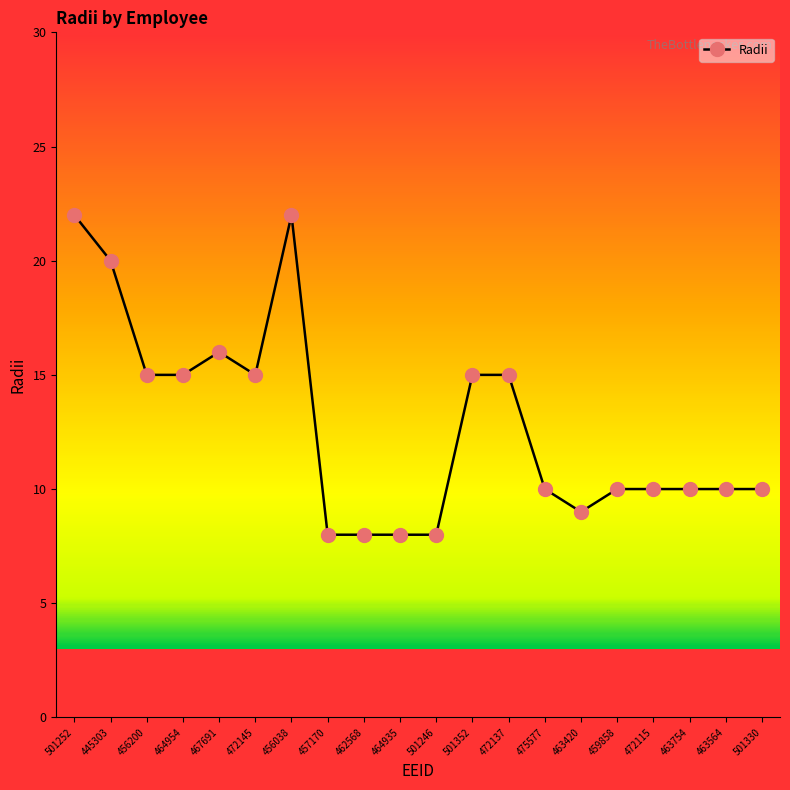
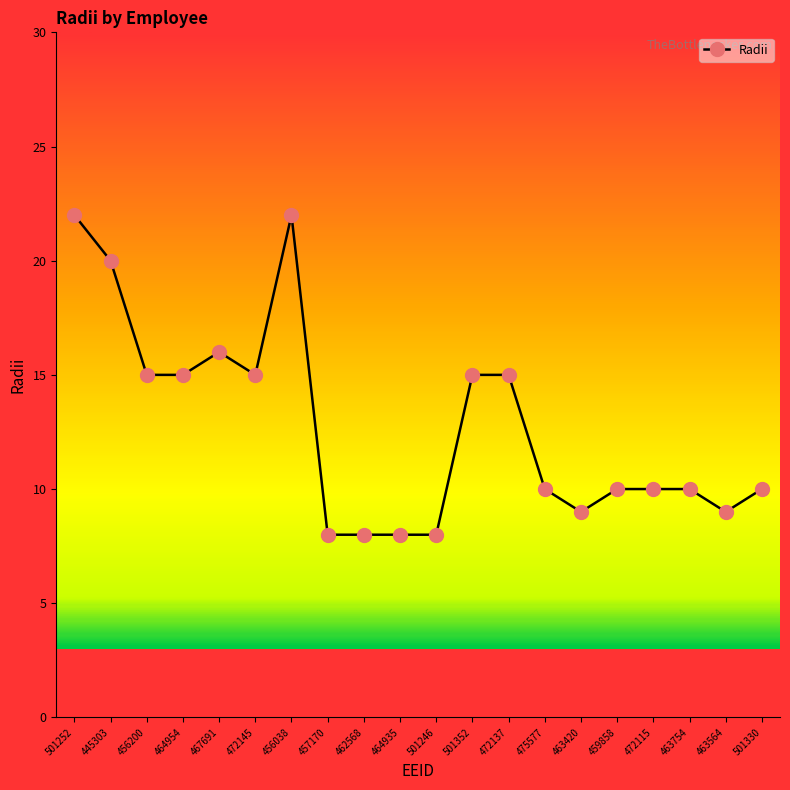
  {
    "501252": 22,
    "445303": 20,
    "456200": 15,
    "464954": 15,
    "467691": 16,
    "472145": 15,
    "456038": 22,
    "457170": 8,
    "462568": 8,
    "464935": 8,
    "501246": 8,
    "501352": 15,
    "472137": 15,
    "475577": 10,
    "463420": 9,
    "459858": 10,
    "472115": 10,
    "463754": 10,
-   "463564": 10,
+   "463564": 9,
    "501330": 10
  }
